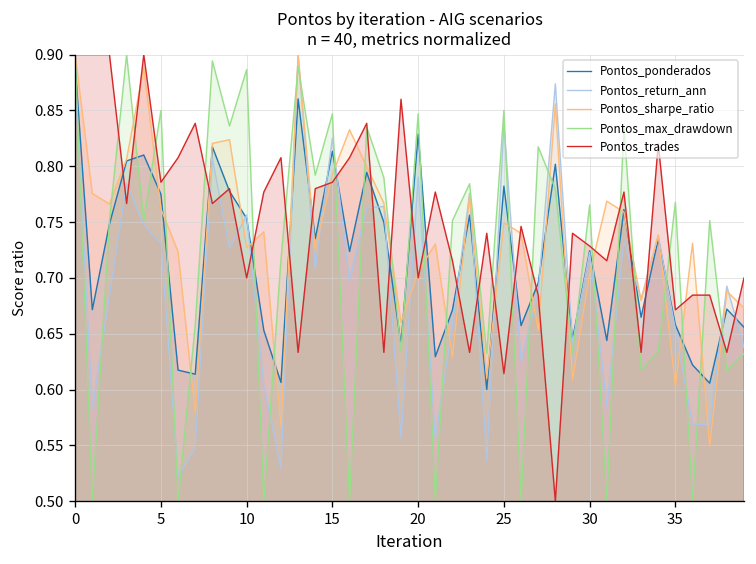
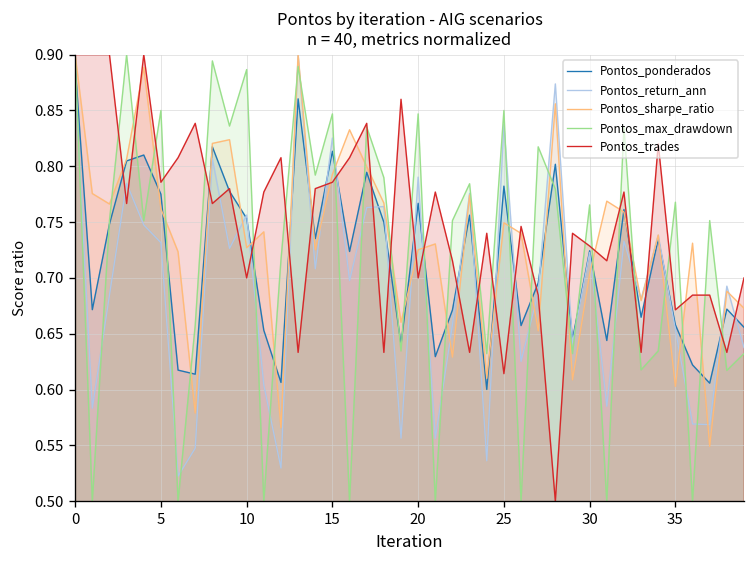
  {
    "Pontos_ponderados": {
      "0": 0.89,
      "5": 0.77,
      "10": 0.75,
      "15": 0.81,
-     "20": 0.83,
+     "20": 0.77,
      "25": 0.78,
      "35": 0.66
    },
    "Pontos_return_ann": {
      "0": 0.88,
      "5": 0.73,
      "10": 0.76,
      "15": 0.83,
      "20": 0.79,
      "25": 0.84,
      "35": 0.65
    },
    "Pontos_sharpe_ratio": {
      "5": 0.76,
      "10": 0.73,
      "15": 0.79,
-     "20": 0.71,
+     "20": 0.73,
      "25": 0.75,
      "30": 0.70,
      "35": 0.60
    },
    "Pontos_max_drawdown": {
      "5": 0.85,
      "10": 0.89,
      "15": 0.85,
      "20": 0.85,
      "25": 0.85,
      "30": 0.77,
      "35": 0.77
    },
    "Pontos_trades": {
      "5": 0.79,
      "10": 0.70,
      "15": 0.79,
      "20": 0.70,
      "25": 0.61,
      "30": 0.73,
      "35": 0.67
    }
  }
